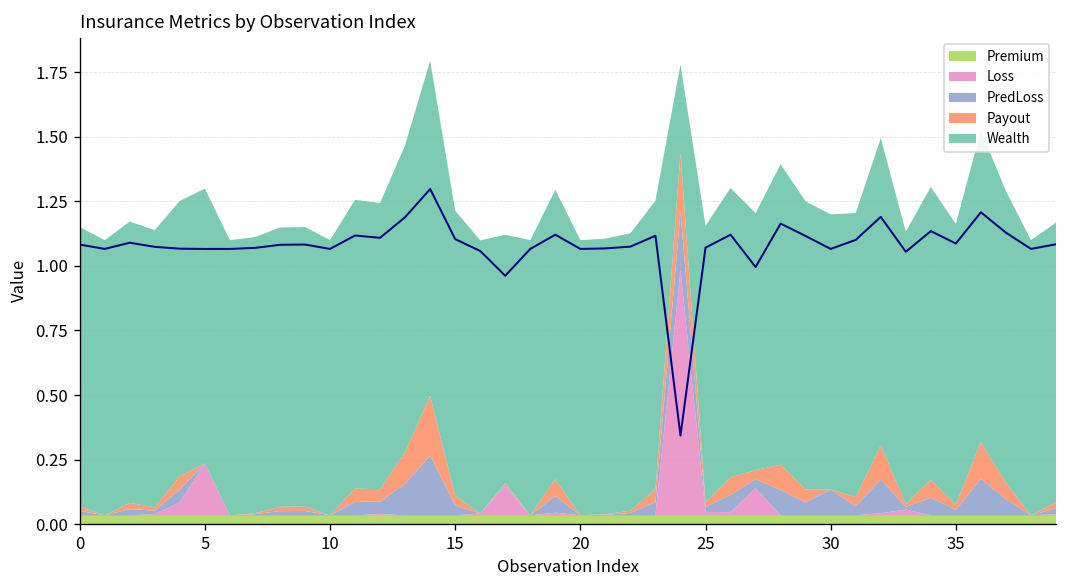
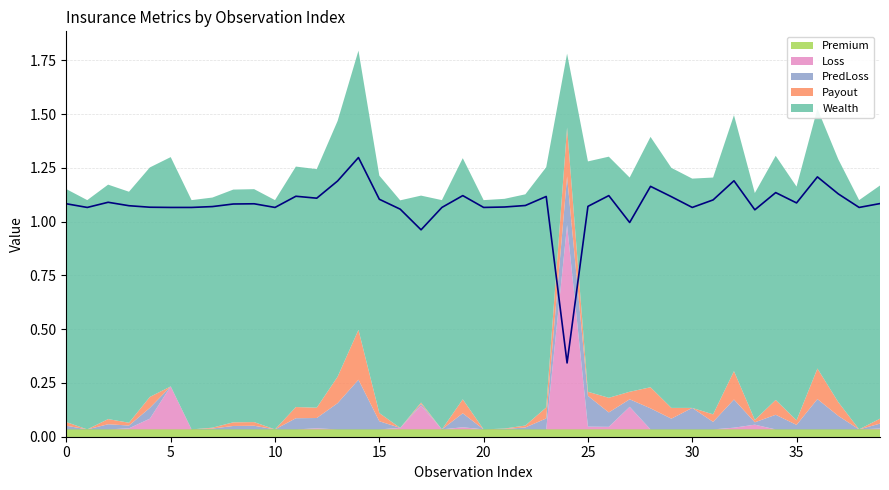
  {
    "Premium": {
      "5": 0.03,
      "25": 0.03
    },
    "Loss": {
      "25": 0.01
    },
    "PredLoss": {
      "0": 0.02,
      "15": 0.04,
-     "25": 0.02,
+     "25": 0.14,
      "35": 0.02
    },
    "Payout": {
      "0": 0.02,
      "15": 0.04,
      "25": 0.02,
      "35": 0.02
    },
    "Wealth": {
      "0": 1.08,
      "5": 1.07,
      "10": 1.07,
      "15": 1.10,
      "20": 1.07,
      "25": 1.07,
      "30": 1.07,
      "35": 1.09
    }
  }
